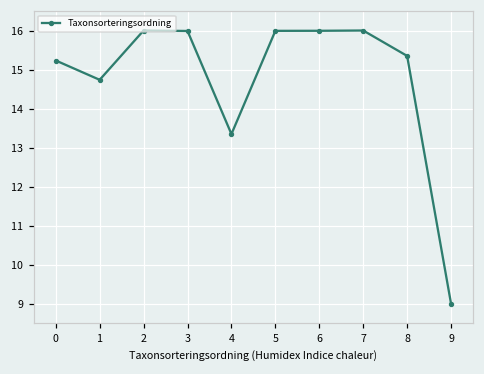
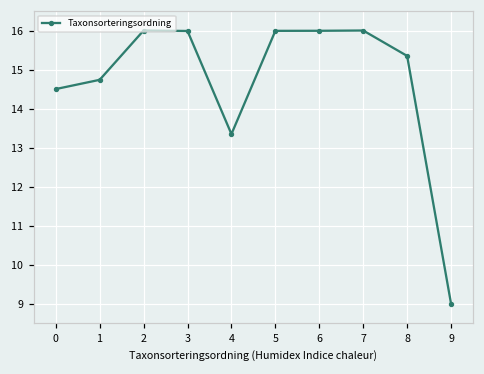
  {
-   "0": 15.2,
+   "0": 14.5,
    "1": 14.7,
    "3": 16.0,
    "4": 13.3,
    "5": 16.0,
    "6": 16.0,
    "7": 16.0,
    "8": 15.3,
    "9": 9.0
  }
